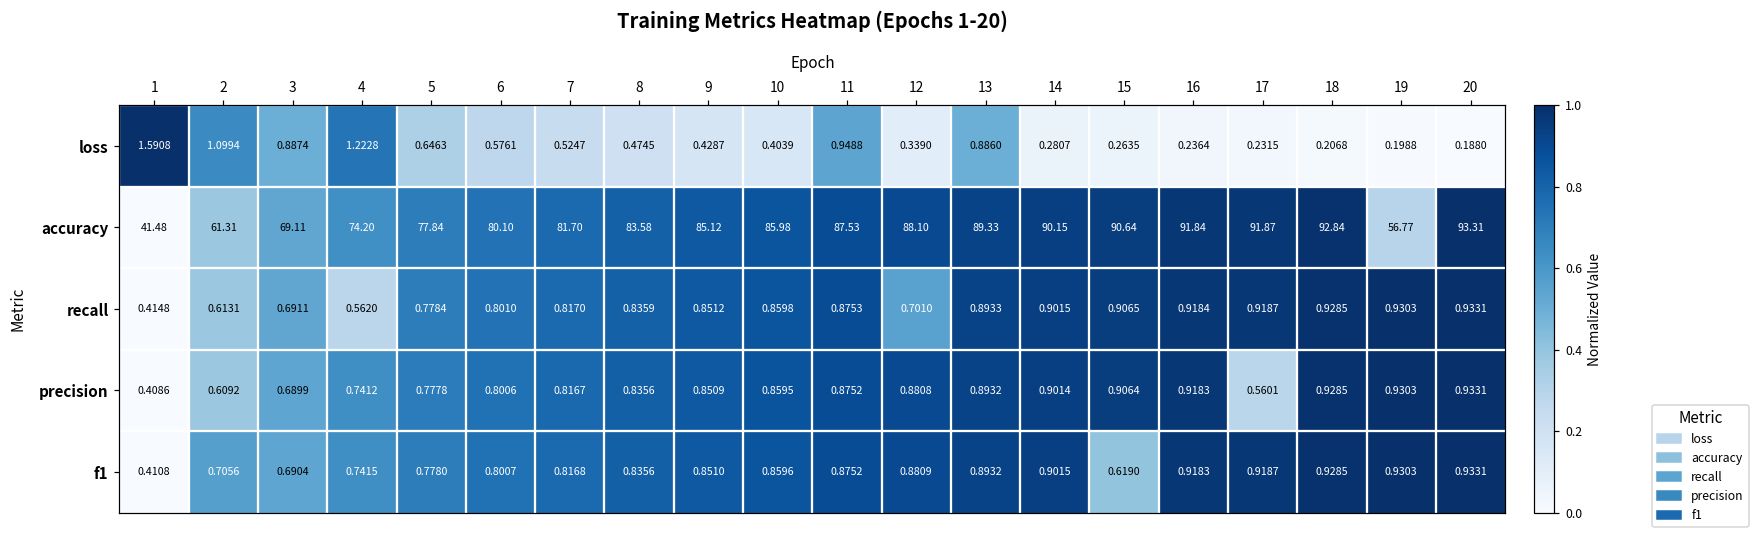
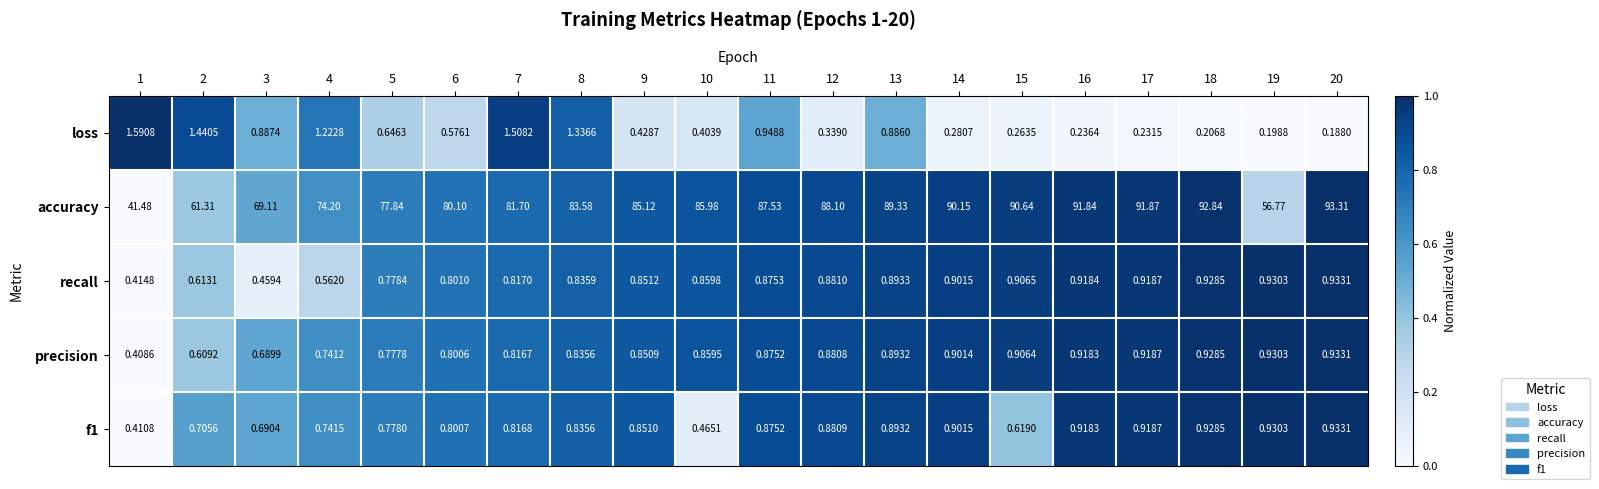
  {
    "loss": {
      "1": 1.5908,
-     "2": 1.0994,
+     "2": 1.4405,
      "3": 0.8874,
      "4": 1.2228,
      "5": 0.6463,
      "6": 0.5761,
-     "7": 0.5247,
-     "8": 0.4745,
+     "7": 1.5082,
+     "8": 1.3366,
      "9": 0.4287,
      "10": 0.4039,
      "11": 0.9488,
      "12": 0.3390,
      "13": 0.8860,
      "14": 0.2807,
      "15": 0.2635,
      "16": 0.2364,
      "17": 0.2315,
      "18": 0.2068,
      "19": 0.1988,
      "20": 0.1880
    },
    "accuracy": {
      "1": 41.48,
      "2": 61.31,
      "3": 69.11,
      "4": 74.20,
      "5": 77.84,
      "6": 80.10,
      "7": 81.70,
      "8": 83.58,
      "9": 85.12,
      "10": 85.98,
      "11": 87.53,
      "12": 88.10,
      "13": 89.33,
      "14": 90.15,
      "15": 90.64,
      "16": 91.84,
      "17": 91.87,
      "18": 92.84,
      "19": 56.77,
      "20": 93.31
    },
    "recall": {
      "1": 0.4148,
      "2": 0.6131,
-     "3": 0.6911,
+     "3": 0.4594,
      "4": 0.5620,
      "5": 0.7784,
      "6": 0.8010,
      "7": 0.8170,
      "8": 0.8359,
      "9": 0.8512,
      "10": 0.8598,
      "11": 0.8753,
-     "12": 0.7010,
+     "12": 0.8810,
      "13": 0.8933,
      "14": 0.9015,
      "15": 0.9065,
      "16": 0.9184,
      "17": 0.9187,
      "18": 0.9285,
      "19": 0.9303,
      "20": 0.9331
    },
    "precision": {
      "1": 0.4086,
      "2": 0.6092,
      "3": 0.6899,
      "4": 0.7412,
      "5": 0.7778,
      "6": 0.8006,
      "7": 0.8167,
      "8": 0.8356,
      "9": 0.8509,
      "10": 0.8595,
      "11": 0.8752,
      "12": 0.8808,
      "13": 0.8932,
      "14": 0.9014,
      "15": 0.9064,
      "16": 0.9183,
-     "17": 0.5601,
+     "17": 0.9187,
      "18": 0.9285,
      "19": 0.9303,
      "20": 0.9331
    },
    "f1": {
      "1": 0.4108,
      "2": 0.7056,
      "3": 0.6904,
      "4": 0.7415,
      "5": 0.7780,
      "6": 0.8007,
      "7": 0.8168,
      "8": 0.8356,
      "9": 0.8510,
-     "10": 0.8596,
+     "10": 0.4651,
      "11": 0.8752,
      "12": 0.8809,
      "13": 0.8932,
      "14": 0.9015,
      "15": 0.6190,
      "16": 0.9183,
      "17": 0.9187,
      "18": 0.9285,
      "19": 0.9303,
      "20": 0.9331
    }
  }
